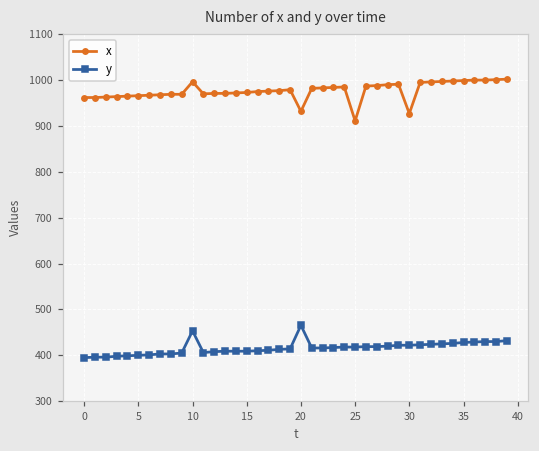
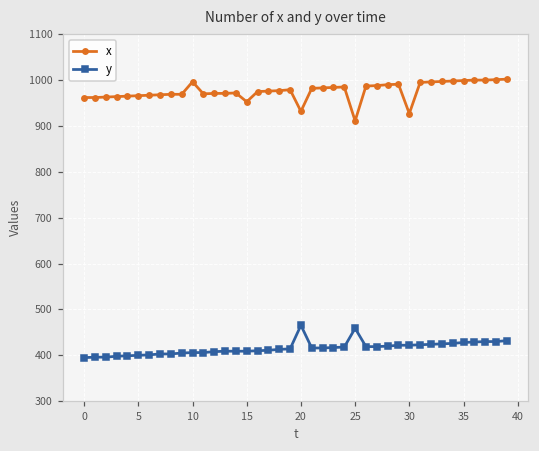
  {
    "x": {
      "0": 960,
      "5": 970,
      "10": 1000,
-     "15": 970,
+     "15": 950,
      "20": 930,
      "25": 910,
      "30": 930,
      "35": 1000
    },
    "y": {
      "0": 400,
      "5": 400,
-     "10": 450,
+     "10": 410,
      "15": 410,
      "20": 470,
-     "25": 420,
+     "25": 460,
      "30": 420,
      "35": 430
    }
  }
